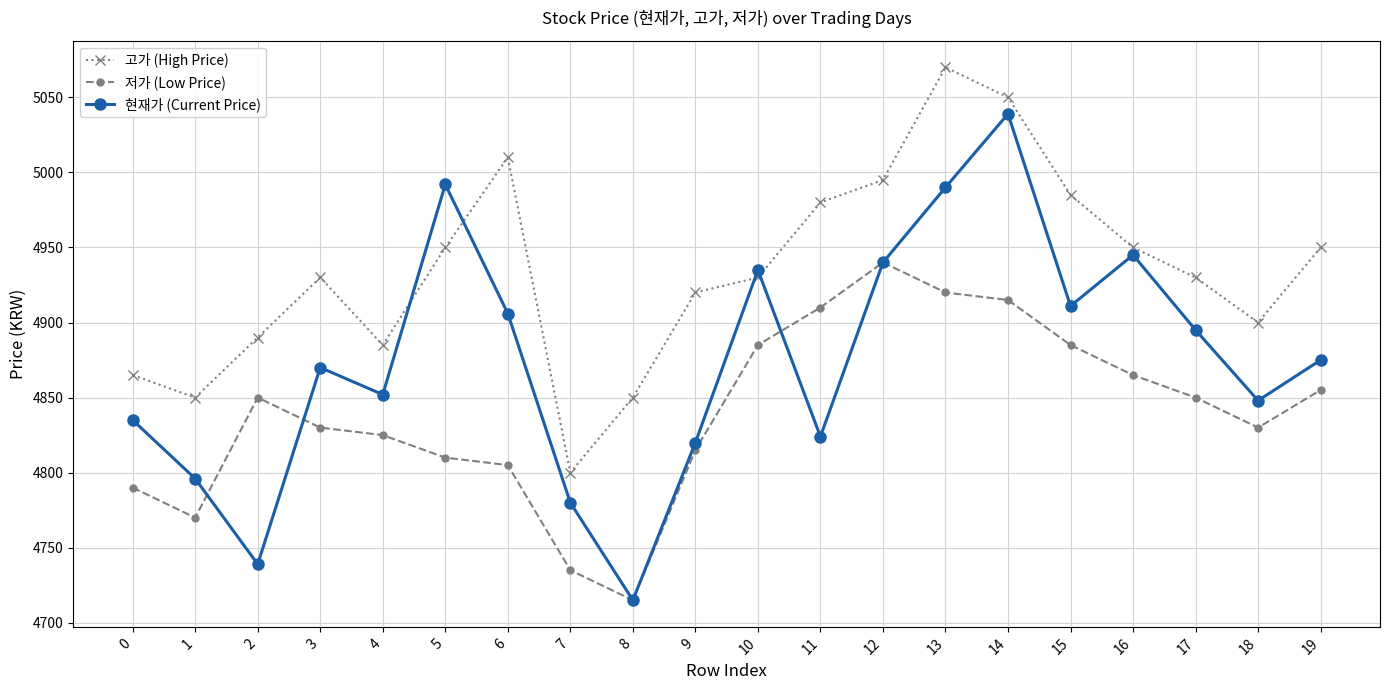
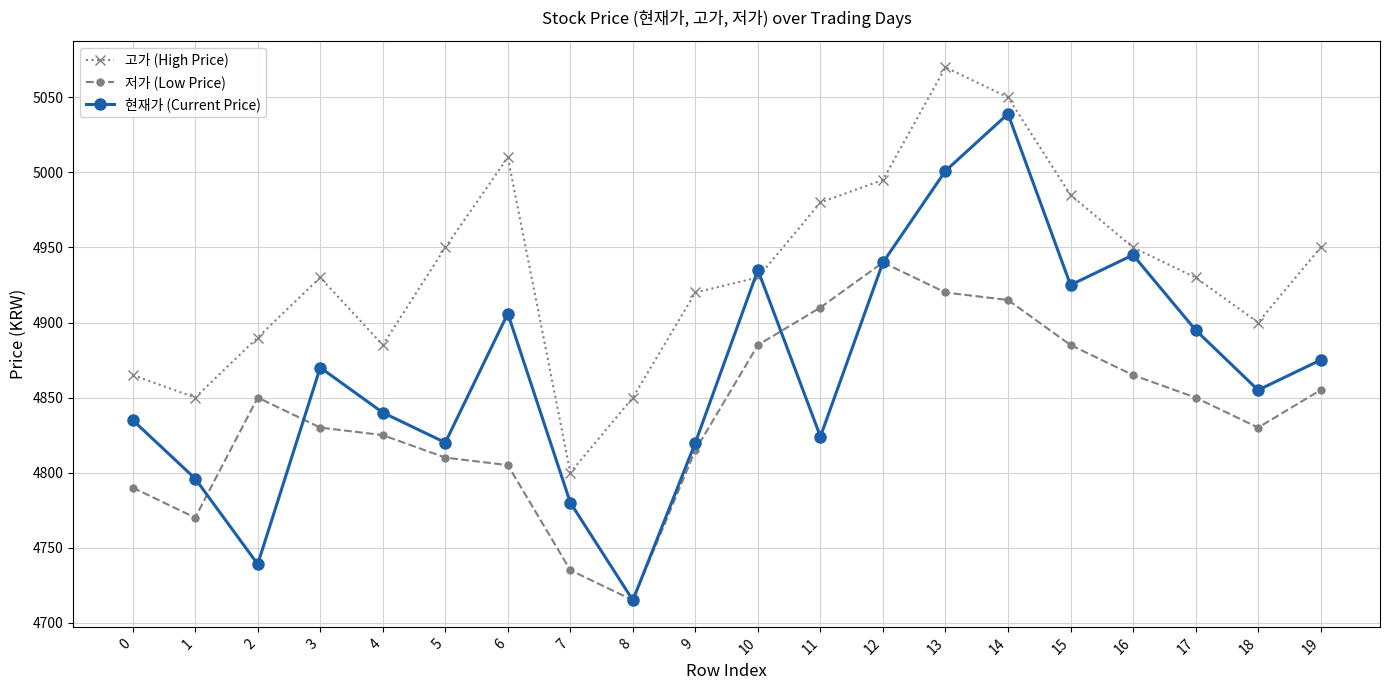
  {
    "현재가 (Current Price)": {
      "0": 4835,
      "1": 4796,
      "2": 4739,
      "3": 4870,
-     "4": 4852,
-     "5": 4992,
+     "4": 4840,
+     "5": 4820,
      "6": 4906,
      "7": 4780,
      "9": 4820,
      "10": 4935,
      "11": 4824,
-     "13": 4990,
+     "13": 5001,
      "14": 5039,
-     "15": 4911,
+     "15": 4925,
      "16": 4945,
      "17": 4895,
-     "18": 4848,
+     "18": 4855,
      "19": 4875
    }
  }
